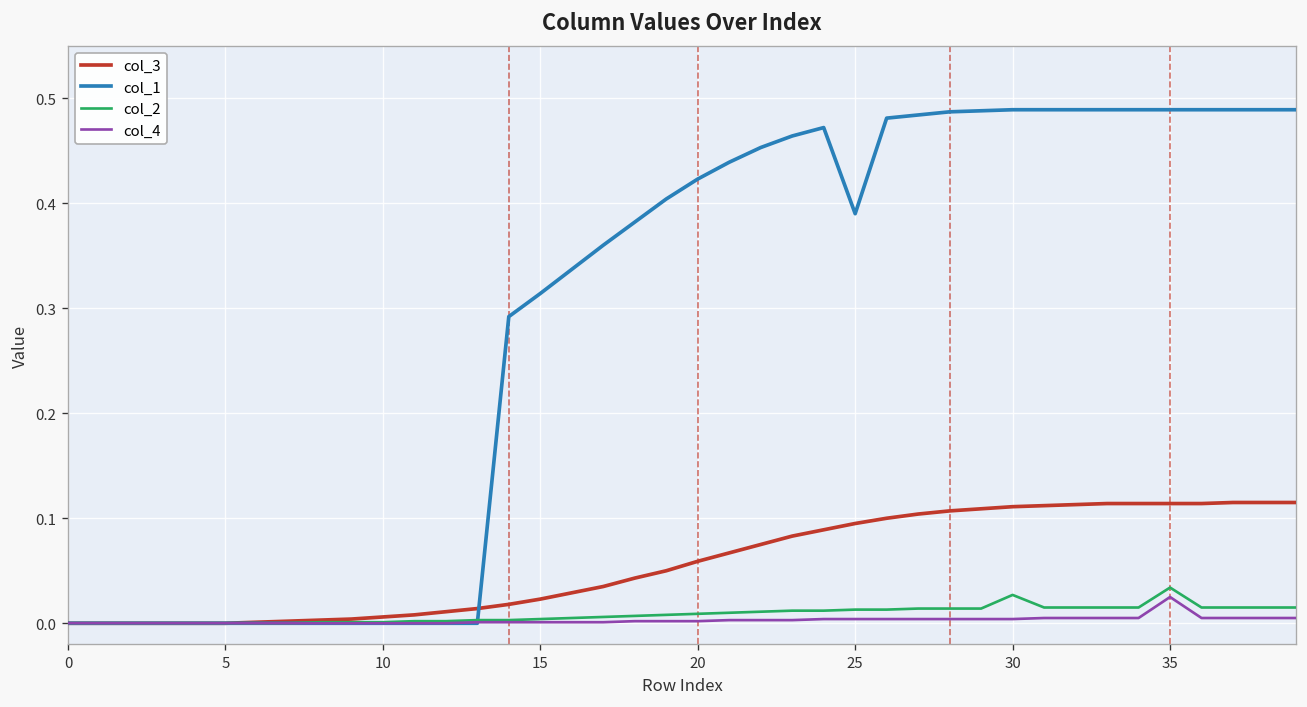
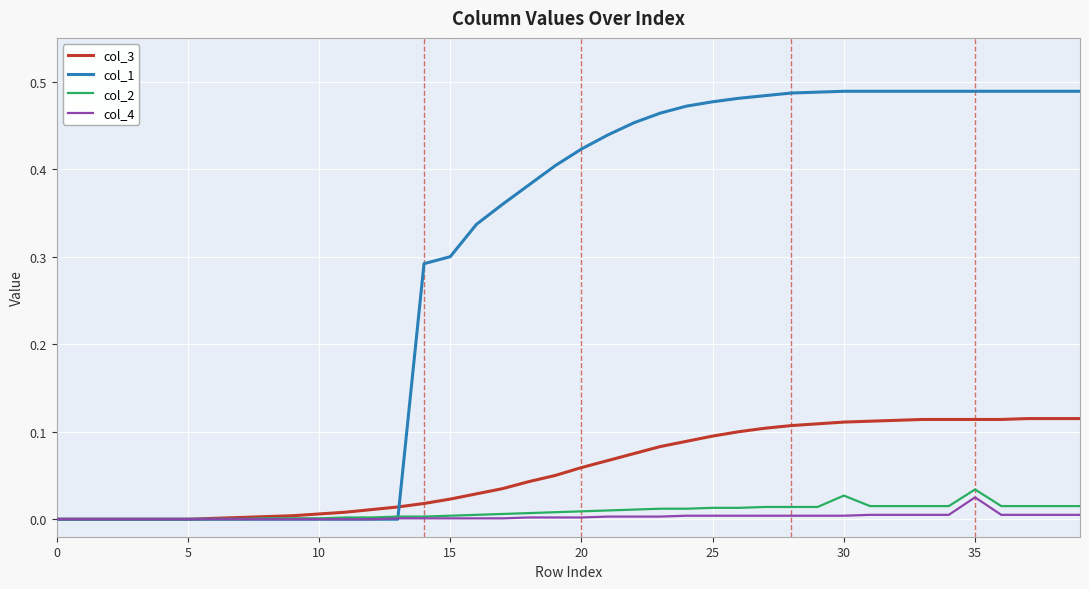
  {
    "col_3": {
      "10": 0.01,
      "15": 0.02,
      "20": 0.06,
      "25": 0.10,
      "30": 0.11,
      "35": 0.11
    },
    "col_1": {
-     "15": 0.31,
+     "15": 0.30,
      "20": 0.42,
-     "25": 0.39,
+     "25": 0.48,
      "30": 0.49,
      "35": 0.49
    },
    "col_2": {
      "15": 0.00,
      "20": 0.01,
      "25": 0.01,
      "30": 0.03,
      "35": 0.03
    },
    "col_4": {
      "15": 0.00,
      "20": 0.00,
      "25": 0.00,
      "30": 0.00,
      "35": 0.03
    }
  }
